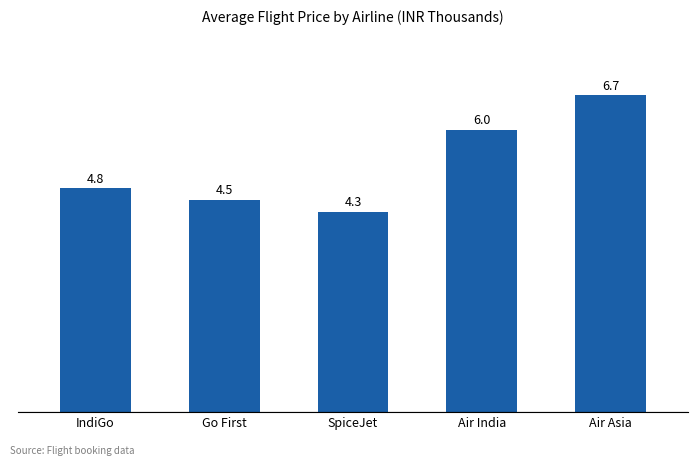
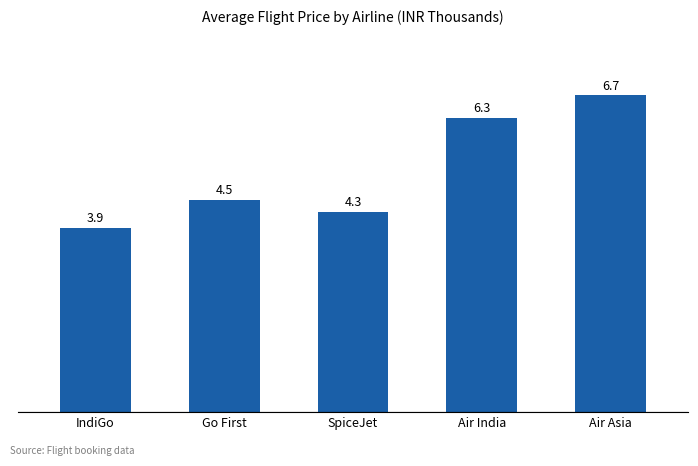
  {
-   "IndiGo": 4.8,
-   "Air India": 6.0
+   "IndiGo": 3.9,
+   "Air India": 6.3
  }
